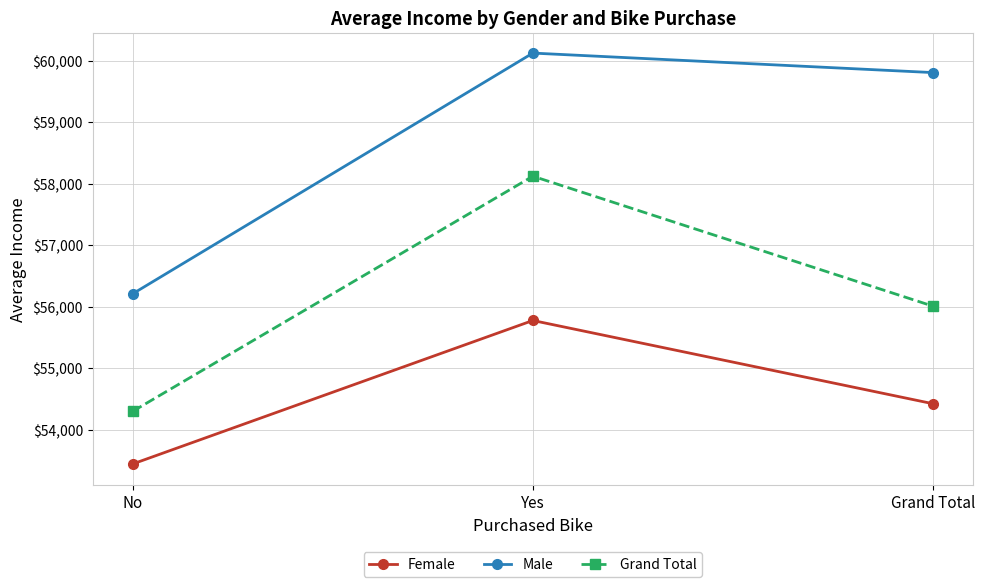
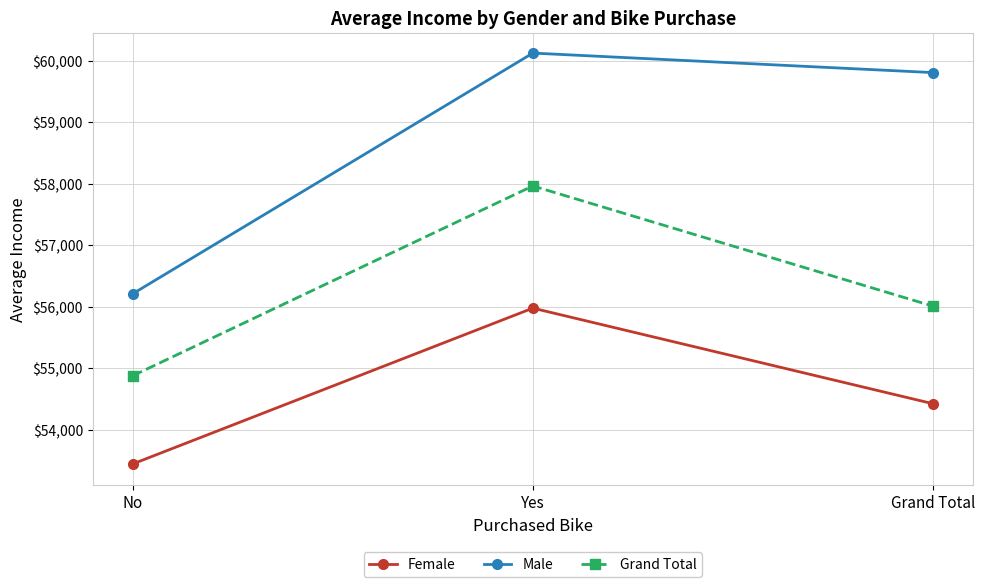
  {
    "Female": {
      "No": "$53,400",
-     "Yes": "$55,800",
+     "Yes": "$56,000",
      "Grand Total": "$54,400"
    },
    "Male": {
      "No": "$56,200",
      "Yes": "$60,100",
      "Grand Total": "$59,800"
    },
    "Grand Total": {
-     "No": "$54,300",
-     "Yes": "$58,100",
+     "No": "$54,900",
+     "Yes": "$58,000",
      "Grand Total": "$56,000"
    }
  }
